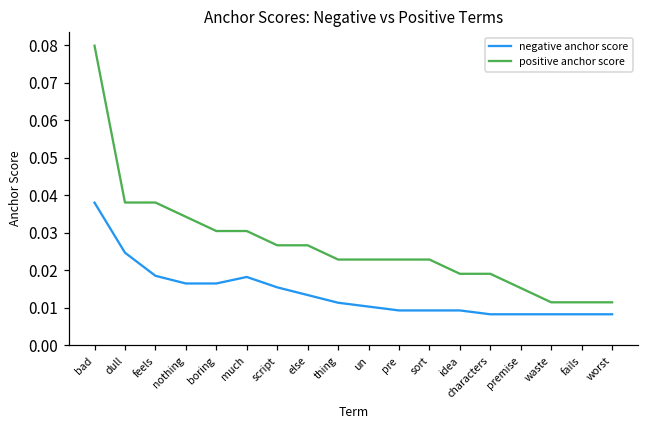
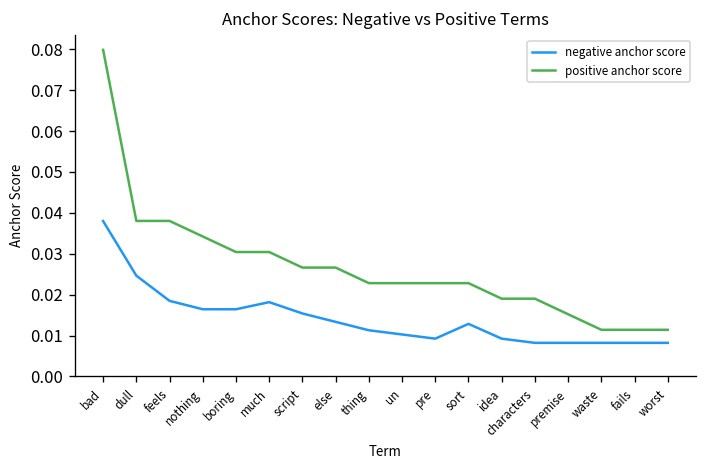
  {
    "negative anchor score": {
      "bad": 0.038,
      "dull": 0.025,
      "feels": 0.018,
      "nothing": 0.016,
      "boring": 0.016,
      "much": 0.018,
      "script": 0.015,
      "else": 0.013,
      "thing": 0.011,
      "un": 0.010,
      "pre": 0.009,
-     "sort": 0.009,
+     "sort": 0.013,
      "idea": 0.009,
      "characters": 0.008,
      "premise": 0.008,
      "waste": 0.008,
      "fails": 0.008,
      "worst": 0.008
    },
    "positive anchor score": {
      "bad": 0.080,
      "dull": 0.038,
      "feels": 0.038,
      "nothing": 0.034,
      "boring": 0.030,
      "much": 0.030,
      "script": 0.027,
      "else": 0.027,
      "thing": 0.023,
      "un": 0.023,
      "pre": 0.023,
      "sort": 0.023,
      "idea": 0.019,
      "characters": 0.019,
      "premise": 0.015,
      "waste": 0.011,
      "fails": 0.011,
      "worst": 0.011
    }
  }
